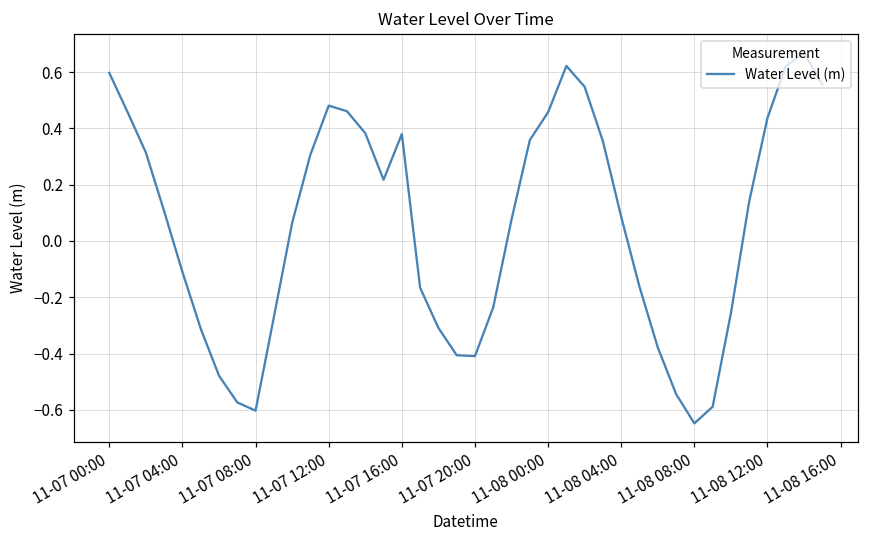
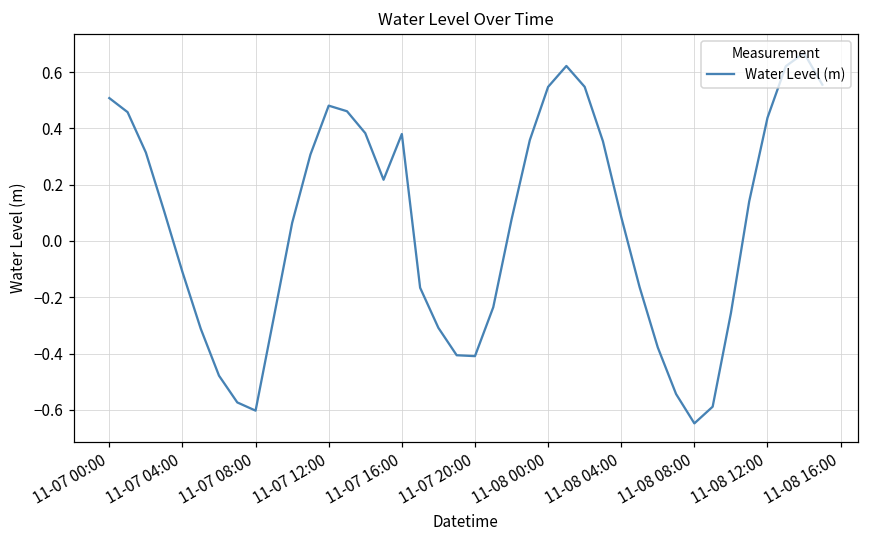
  {
-   "11-07 00:00": 0.60,
+   "11-07 00:00": 0.51,
    "11-07 04:00": -0.11,
    "11-07 08:00": -0.60,
    "11-07 12:00": 0.48,
    "11-07 16:00": 0.38,
    "11-07 20:00": -0.41,
-   "11-08 00:00": 0.46,
+   "11-08 00:00": 0.55,
    "11-08 04:00": 0.09,
    "11-08 08:00": -0.65,
    "11-08 12:00": 0.44
  }
